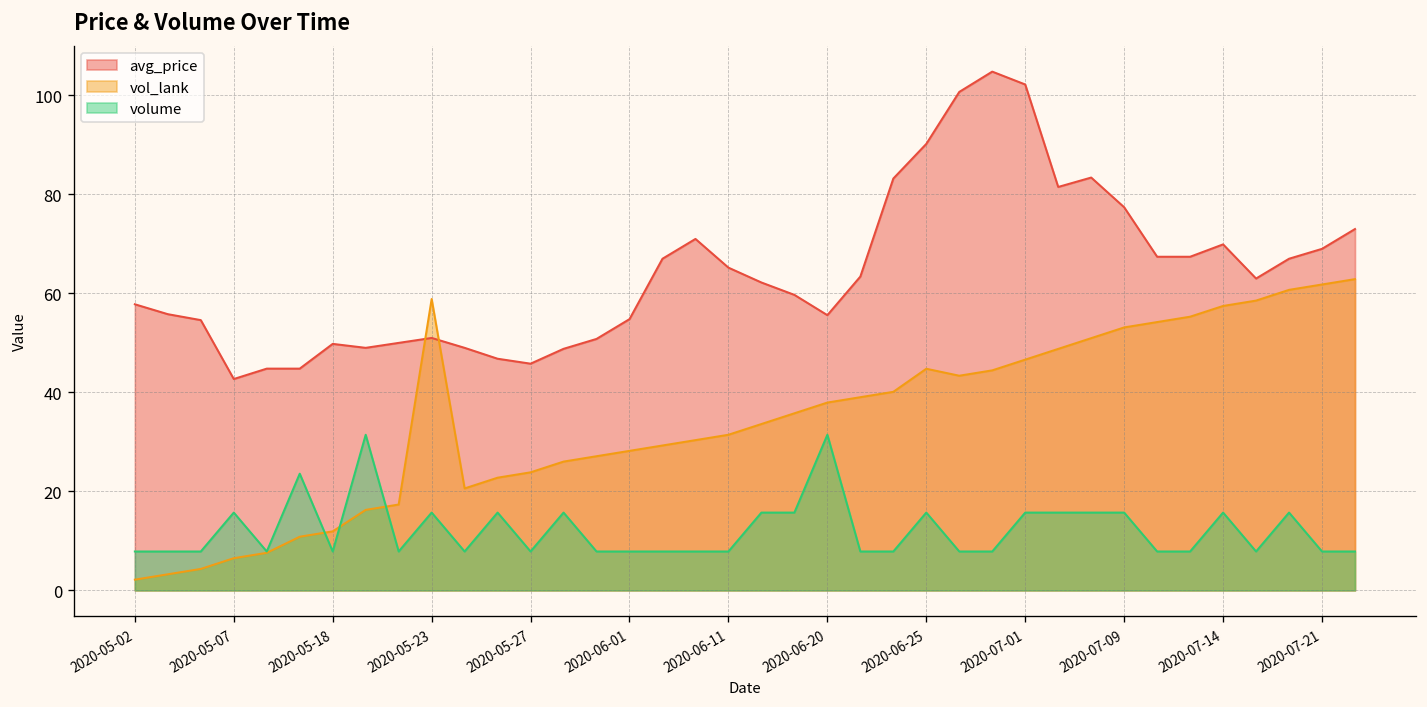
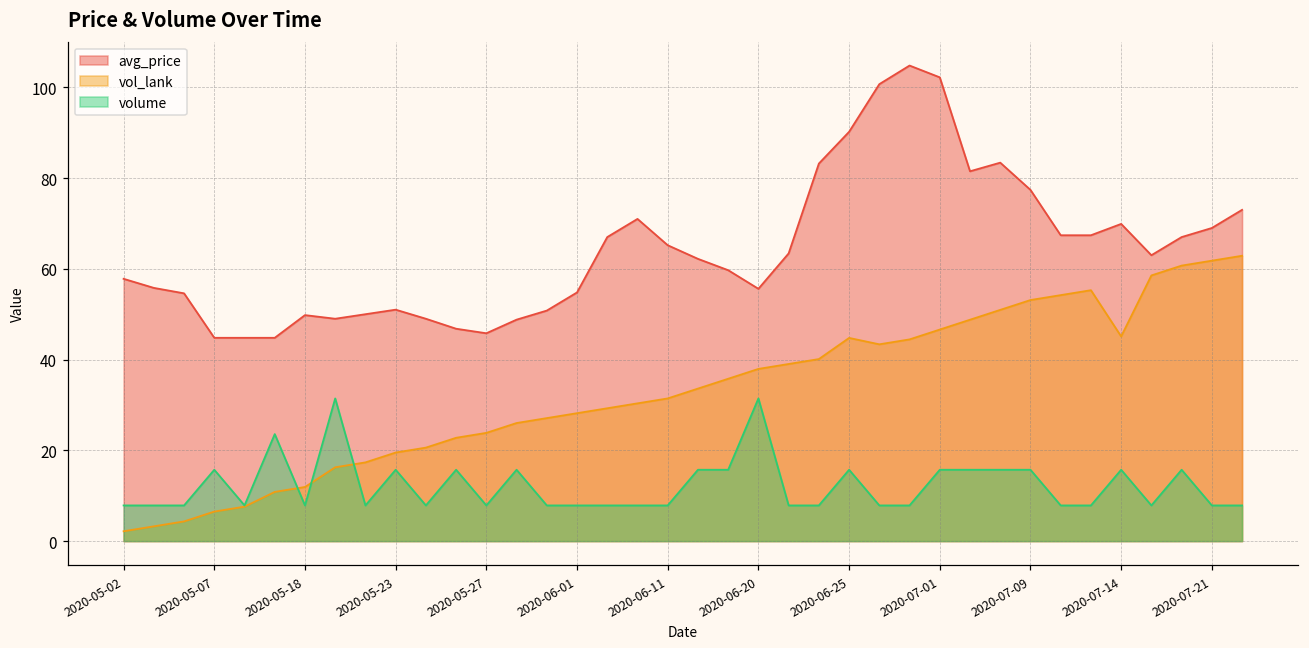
  {
    "avg_price": {
      "2020-05-02": 58,
-     "2020-05-07": 43,
+     "2020-05-07": 45,
      "2020-05-18": 50,
      "2020-05-23": 51,
      "2020-05-27": 46,
      "2020-06-01": 55,
      "2020-06-11": 65,
      "2020-06-20": 56,
      "2020-06-25": 90,
      "2020-07-01": 102,
      "2020-07-09": 77,
      "2020-07-14": 70,
      "2020-07-21": 69
    },
    "vol_lank": {
      "2020-05-02": 2,
      "2020-05-07": 7,
      "2020-05-18": 12,
-     "2020-05-23": 59,
+     "2020-05-23": 20,
      "2020-05-27": 24,
      "2020-06-01": 28,
      "2020-06-11": 31,
      "2020-06-20": 38,
      "2020-06-25": 45,
      "2020-07-01": 47,
      "2020-07-09": 53,
-     "2020-07-14": 57,
+     "2020-07-14": 45,
      "2020-07-21": 62
    },
    "volume": {
      "2020-05-02": 8,
      "2020-05-07": 16,
      "2020-05-18": 8,
      "2020-05-23": 16,
      "2020-05-27": 8,
      "2020-06-01": 8,
      "2020-06-11": 8,
      "2020-06-20": 31,
      "2020-06-25": 16,
      "2020-07-01": 16,
      "2020-07-09": 16,
      "2020-07-14": 16,
      "2020-07-21": 8
    }
  }
